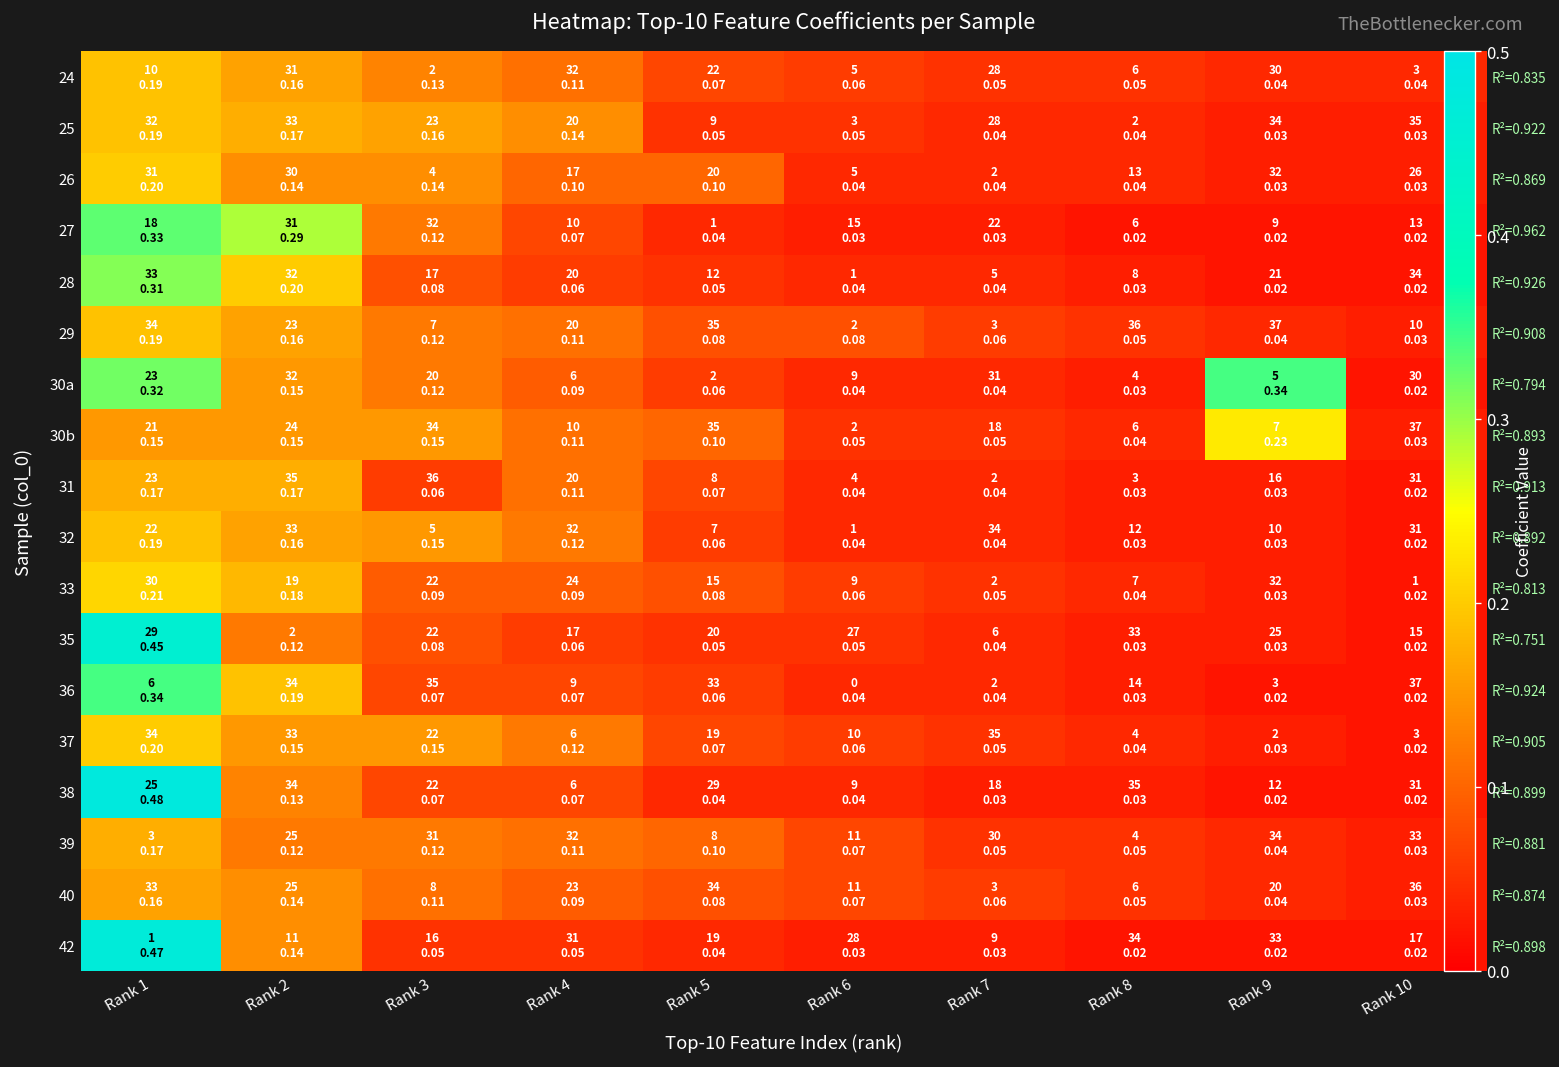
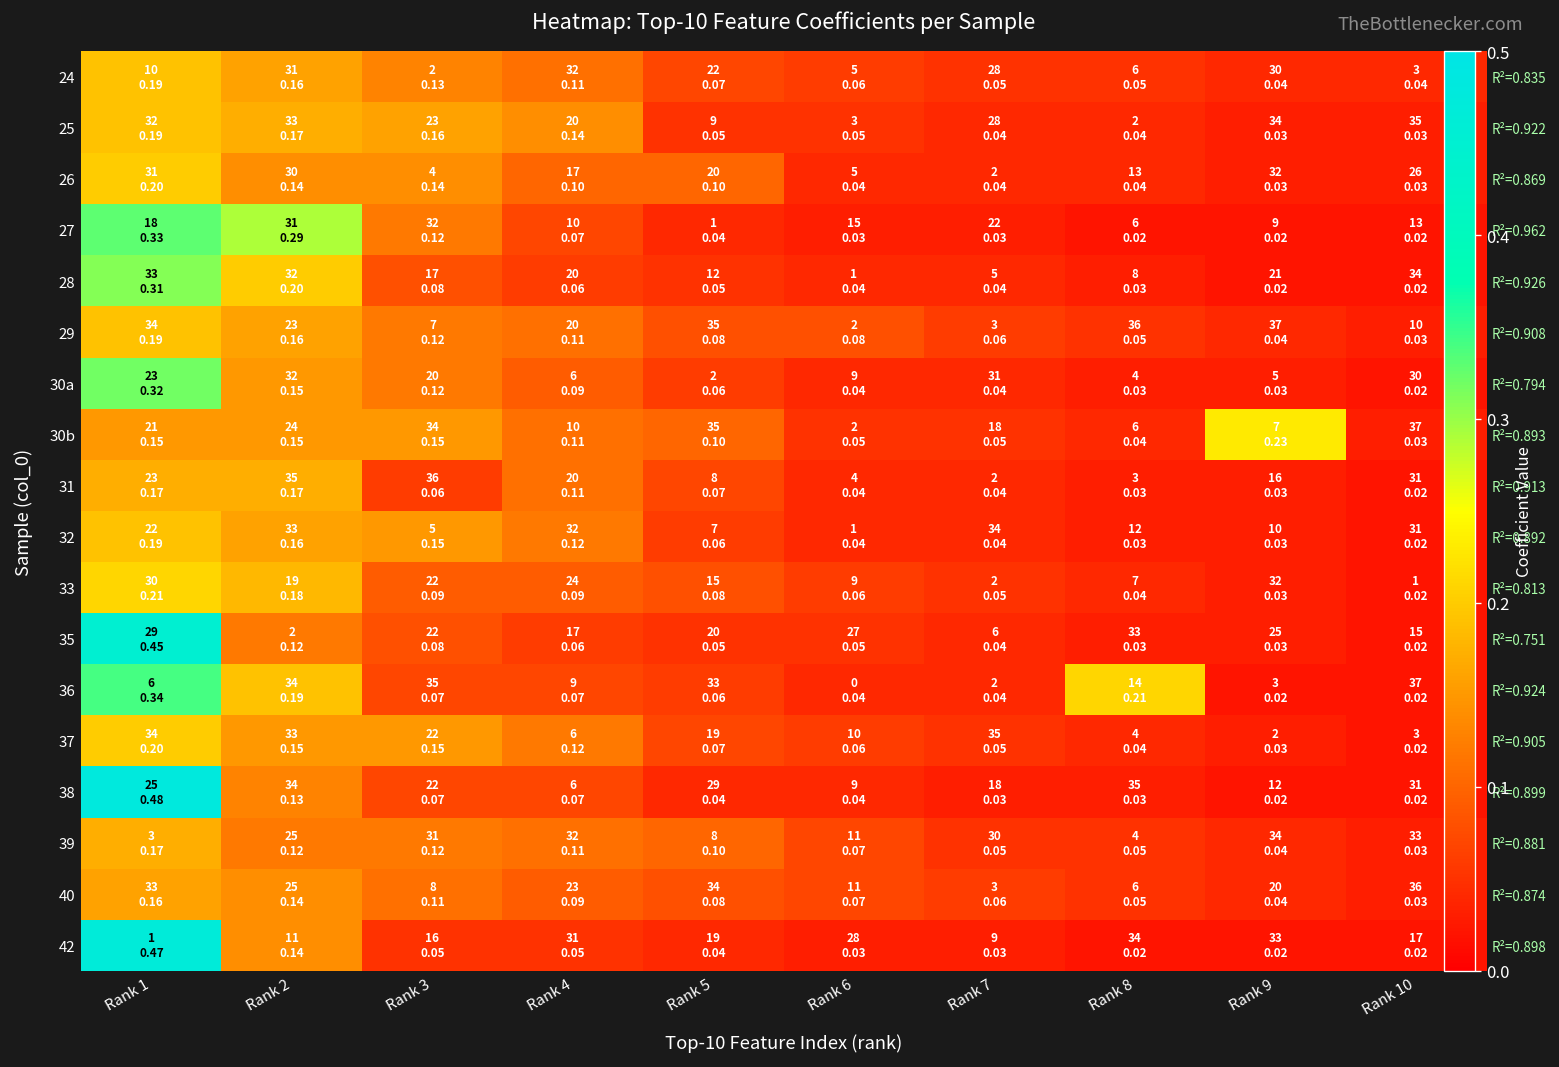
  {
    "30a": {
-     "Rank 9": 0.34
+     "Rank 9": 0.03
    },
    "36": {
-     "Rank 8": 0.03
+     "Rank 8": 0.21
    }
  }
